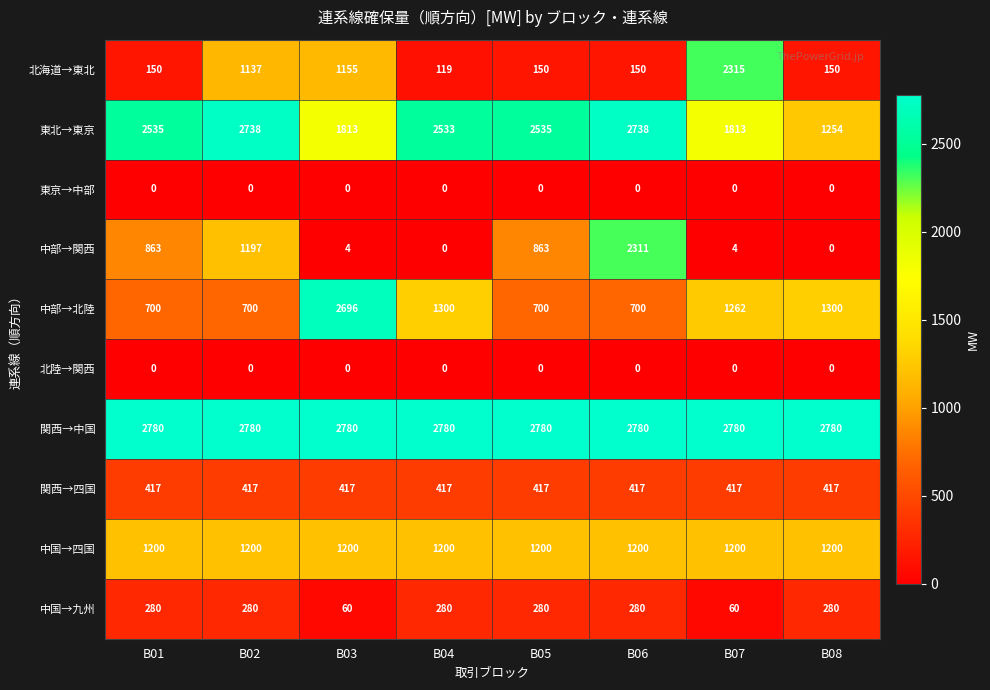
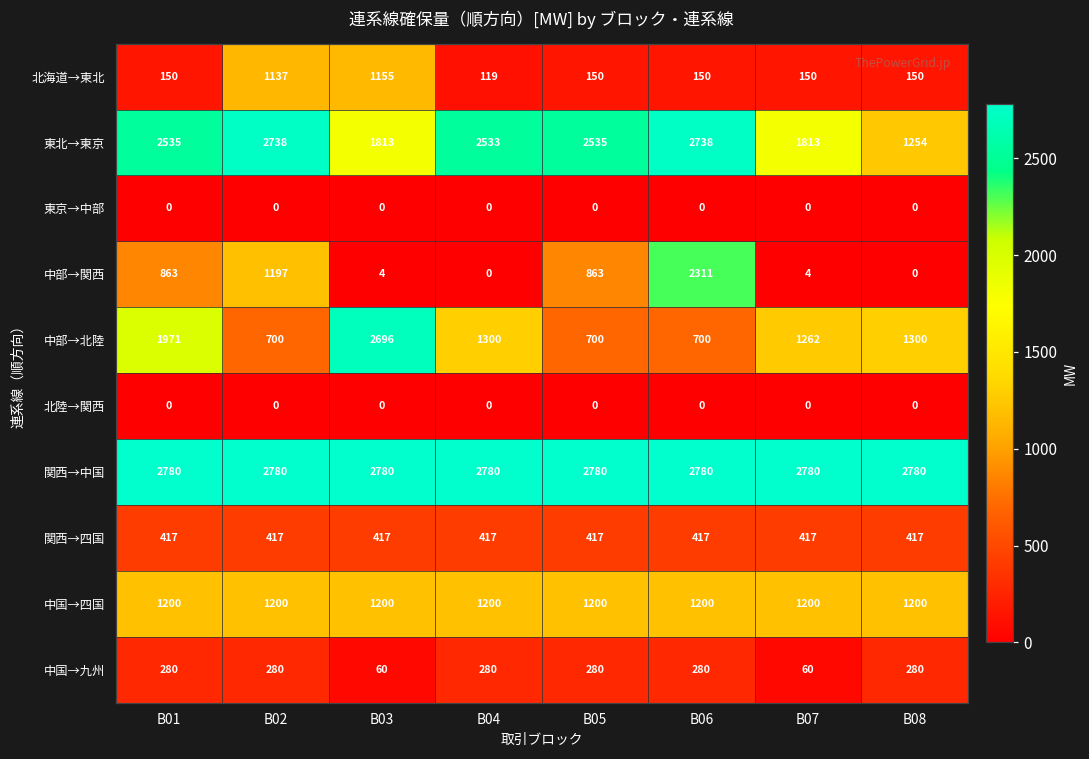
  {
    "北海道→東北": {
      "B01": 150,
      "B02": 1137,
      "B03": 1155,
      "B04": 119,
      "B05": 150,
      "B06": 150,
-     "B07": 2315
+     "B07": 150
    },
    "東北→東京": {
      "B01": 2535,
      "B02": 2738,
      "B03": 1813,
      "B04": 2533,
      "B05": 2535,
      "B06": 2738,
      "B07": 1813,
      "B08": 1254
    },
    "東京→中部": {
      "B01": 0,
      "B02": 0,
      "B03": 0,
      "B04": 0,
      "B05": 0,
      "B06": 0,
      "B07": 0,
      "B08": 0
    },
    "中部→関西": {
      "B01": 863,
      "B02": 1197,
      "B03": 4,
      "B04": 0,
      "B05": 863,
      "B06": 2311,
      "B07": 4,
      "B08": 0
    },
    "中部→北陸": {
-     "B01": 700,
+     "B01": 1971,
      "B02": 700,
      "B03": 2696,
      "B04": 1300,
      "B05": 700,
      "B06": 700,
      "B07": 1262,
      "B08": 1300
    },
    "北陸→関西": {
      "B01": 0,
      "B02": 0,
      "B03": 0,
      "B04": 0,
      "B05": 0,
      "B06": 0,
      "B07": 0,
      "B08": 0
    },
    "関西→中国": {
      "B01": 2780,
      "B02": 2780,
      "B03": 2780,
      "B04": 2780,
      "B05": 2780,
      "B06": 2780,
      "B07": 2780,
      "B08": 2780
    },
    "関西→四国": {
      "B01": 417,
      "B02": 417,
      "B03": 417,
      "B04": 417,
      "B05": 417,
      "B06": 417,
      "B07": 417,
      "B08": 417
    },
    "中国→四国": {
      "B01": 1200,
      "B02": 1200,
      "B03": 1200,
      "B04": 1200,
      "B05": 1200,
      "B06": 1200,
      "B07": 1200,
      "B08": 1200
    },
    "中国→九州": {
      "B01": 280,
      "B02": 280,
      "B03": 60,
      "B04": 280,
      "B05": 280,
      "B06": 280,
      "B07": 60,
      "B08": 280
    }
  }
